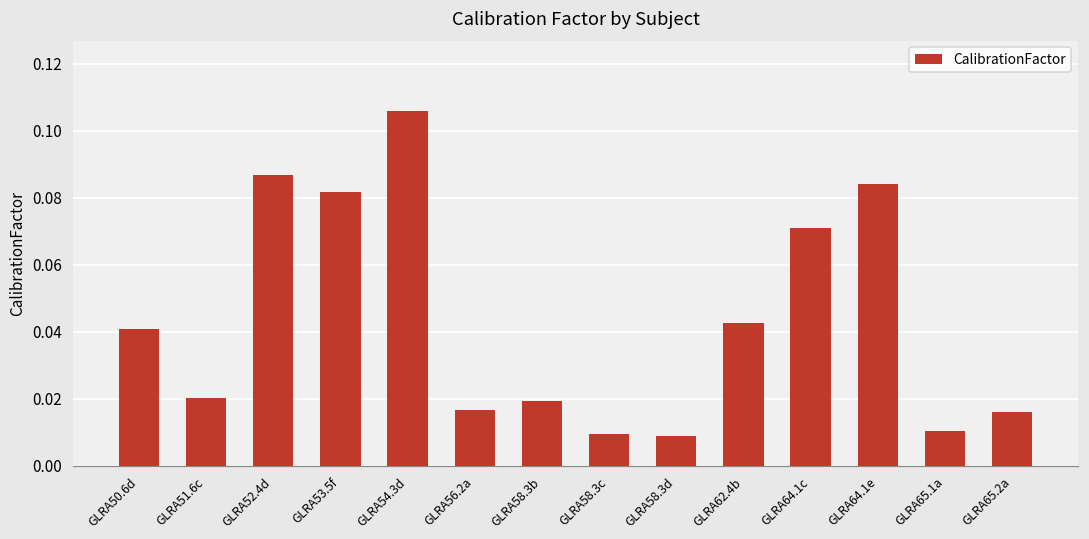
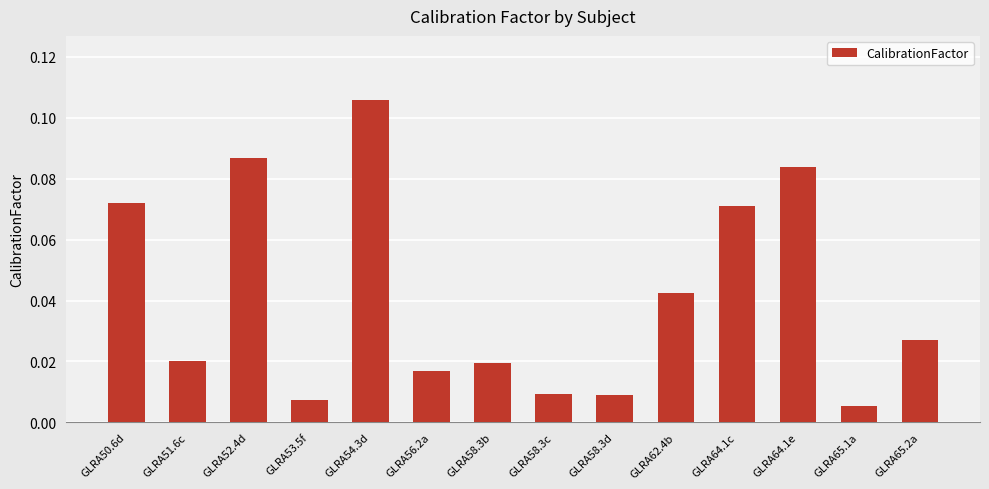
  {
-   "GLRA50.6d": 0.041,
+   "GLRA50.6d": 0.072,
    "GLRA51.6c": 0.020,
    "GLRA52.4d": 0.087,
-   "GLRA53.5f": 0.082,
+   "GLRA53.5f": 0.007,
    "GLRA54.3d": 0.106,
    "GLRA56.2a": 0.017,
    "GLRA58.3b": 0.019,
    "GLRA58.3c": 0.009,
    "GLRA58.3d": 0.009,
    "GLRA62.4b": 0.043,
    "GLRA64.1c": 0.071,
    "GLRA64.1e": 0.084,
-   "GLRA65.1a": 0.011,
-   "GLRA65.2a": 0.016
+   "GLRA65.1a": 0.005,
+   "GLRA65.2a": 0.027
  }
